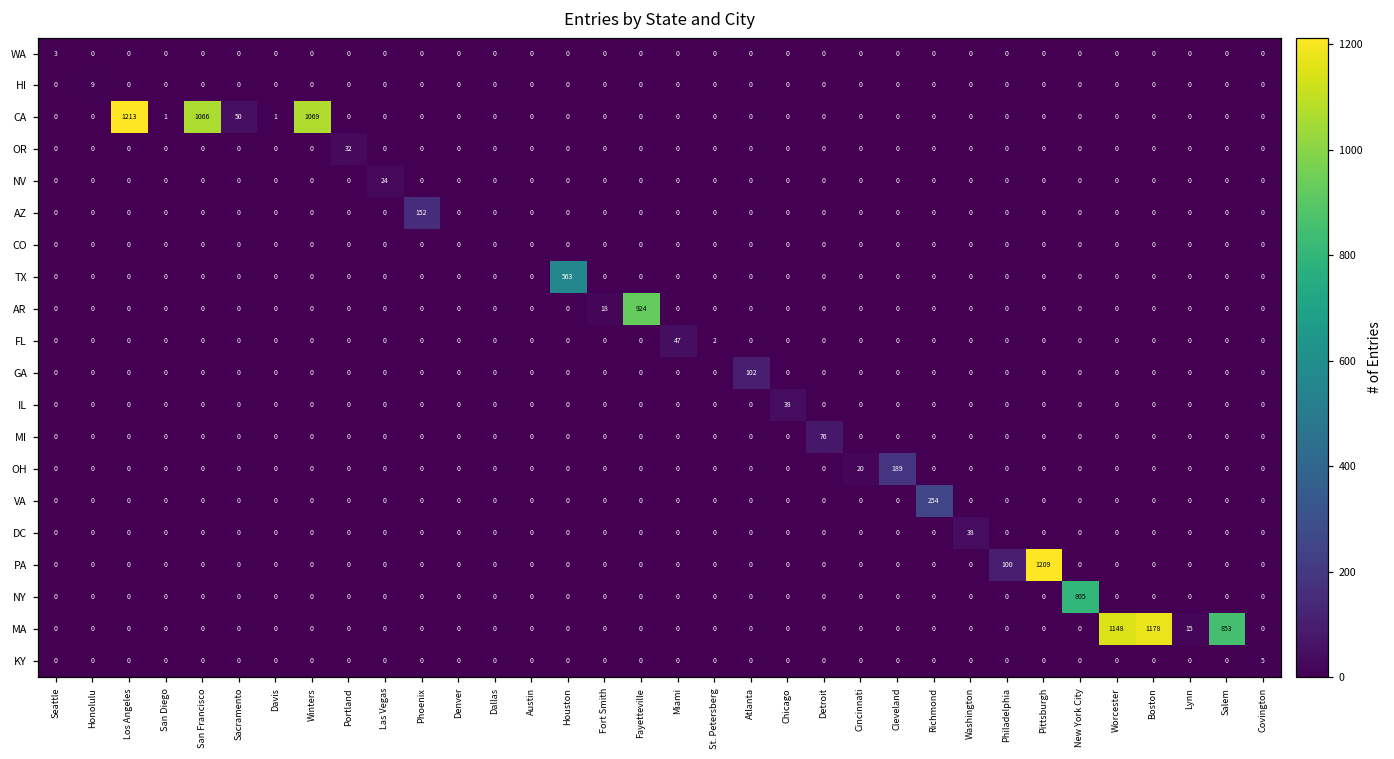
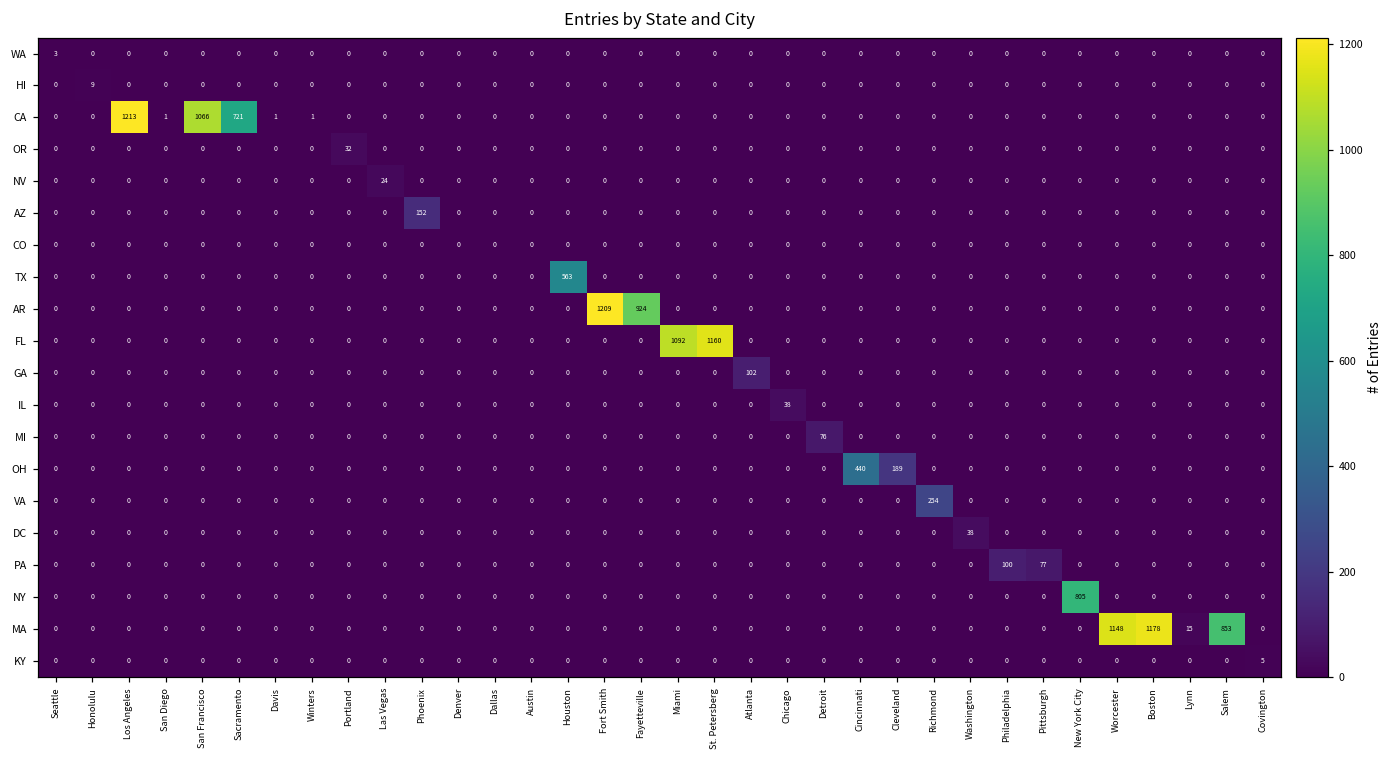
  {
    "CA": {
      "Seattle": 0,
      "Honolulu": 0,
      "Los Angeles": 1213,
      "San Diego": 1,
      "San Francisco": 1066,
-     "Sacramento": 50,
+     "Sacramento": 721,
      "Davis": 1,
-     "Winters": 1069,
+     "Winters": 1,
      "Portland": 0,
      "Las Vegas": 0,
      "Phoenix": 0,
      "Denver": 0,
      "Dallas": 0,
      "Austin": 0,
      "Houston": 0,
      "Fort Smith": 0,
      "Fayetteville": 0,
      "Miami": 0,
      "St. Petersberg": 0,
      "Atlanta": 0,
      "Chicago": 0,
      "Detroit": 0,
      "Cincinnati": 0,
      "Cleveland": 0,
      "Richmond": 0,
      "Washington": 0,
      "Philadelphia": 0,
      "Pittsburgh": 0,
      "New York City": 0,
      "Worcester": 0,
      "Boston": 0,
      "Lynn": 0,
      "Salem": 0,
      "Covington": 0
    },
    "AR": {
      "Seattle": 0,
      "Honolulu": 0,
      "Los Angeles": 0,
      "San Diego": 0,
      "San Francisco": 0,
      "Sacramento": 0,
      "Davis": 0,
      "Winters": 0,
      "Portland": 0,
      "Las Vegas": 0,
      "Phoenix": 0,
      "Denver": 0,
      "Dallas": 0,
      "Austin": 0,
      "Houston": 0,
-     "Fort Smith": 18,
+     "Fort Smith": 1209,
      "Fayetteville": 924,
      "Miami": 0,
      "St. Petersberg": 0,
      "Atlanta": 0,
      "Chicago": 0,
      "Detroit": 0,
      "Cincinnati": 0,
      "Cleveland": 0,
      "Richmond": 0,
      "Washington": 0,
      "Philadelphia": 0,
      "Pittsburgh": 0,
      "New York City": 0,
      "Worcester": 0,
      "Boston": 0,
      "Lynn": 0,
      "Salem": 0,
      "Covington": 0
    },
    "FL": {
      "Seattle": 0,
      "Honolulu": 0,
      "Los Angeles": 0,
      "San Diego": 0,
      "San Francisco": 0,
      "Sacramento": 0,
      "Davis": 0,
      "Winters": 0,
      "Portland": 0,
      "Las Vegas": 0,
      "Phoenix": 0,
      "Denver": 0,
      "Dallas": 0,
      "Austin": 0,
      "Houston": 0,
      "Fort Smith": 0,
      "Fayetteville": 0,
-     "Miami": 47,
-     "St. Petersberg": 2,
+     "Miami": 1092,
+     "St. Petersberg": 1160,
      "Atlanta": 0,
      "Chicago": 0,
      "Detroit": 0,
      "Cincinnati": 0,
      "Cleveland": 0,
      "Richmond": 0,
      "Washington": 0,
      "Philadelphia": 0,
      "Pittsburgh": 0,
      "New York City": 0,
      "Worcester": 0,
      "Boston": 0,
      "Lynn": 0,
      "Salem": 0,
      "Covington": 0
    },
    "OH": {
      "Seattle": 0,
      "Honolulu": 0,
      "Los Angeles": 0,
      "San Diego": 0,
      "San Francisco": 0,
      "Sacramento": 0,
      "Davis": 0,
      "Winters": 0,
      "Portland": 0,
      "Las Vegas": 0,
      "Phoenix": 0,
      "Denver": 0,
      "Dallas": 0,
      "Austin": 0,
      "Houston": 0,
      "Fort Smith": 0,
      "Fayetteville": 0,
      "Miami": 0,
      "St. Petersberg": 0,
      "Atlanta": 0,
      "Chicago": 0,
      "Detroit": 0,
-     "Cincinnati": 20,
+     "Cincinnati": 440,
      "Cleveland": 189,
      "Richmond": 0,
      "Washington": 0,
      "Philadelphia": 0,
      "Pittsburgh": 0,
      "New York City": 0,
      "Worcester": 0,
      "Boston": 0,
      "Lynn": 0,
      "Salem": 0,
      "Covington": 0
    },
    "PA": {
      "Seattle": 0,
      "Honolulu": 0,
      "Los Angeles": 0,
      "San Diego": 0,
      "San Francisco": 0,
      "Sacramento": 0,
      "Davis": 0,
      "Winters": 0,
      "Portland": 0,
      "Las Vegas": 0,
      "Phoenix": 0,
      "Denver": 0,
      "Dallas": 0,
      "Austin": 0,
      "Houston": 0,
      "Fort Smith": 0,
      "Fayetteville": 0,
      "Miami": 0,
      "St. Petersberg": 0,
      "Atlanta": 0,
      "Chicago": 0,
      "Detroit": 0,
      "Cincinnati": 0,
      "Cleveland": 0,
      "Richmond": 0,
      "Washington": 0,
      "Philadelphia": 100,
-     "Pittsburgh": 1209,
+     "Pittsburgh": 77,
      "New York City": 0,
      "Worcester": 0,
      "Boston": 0,
      "Lynn": 0,
      "Salem": 0,
      "Covington": 0
    }
  }
